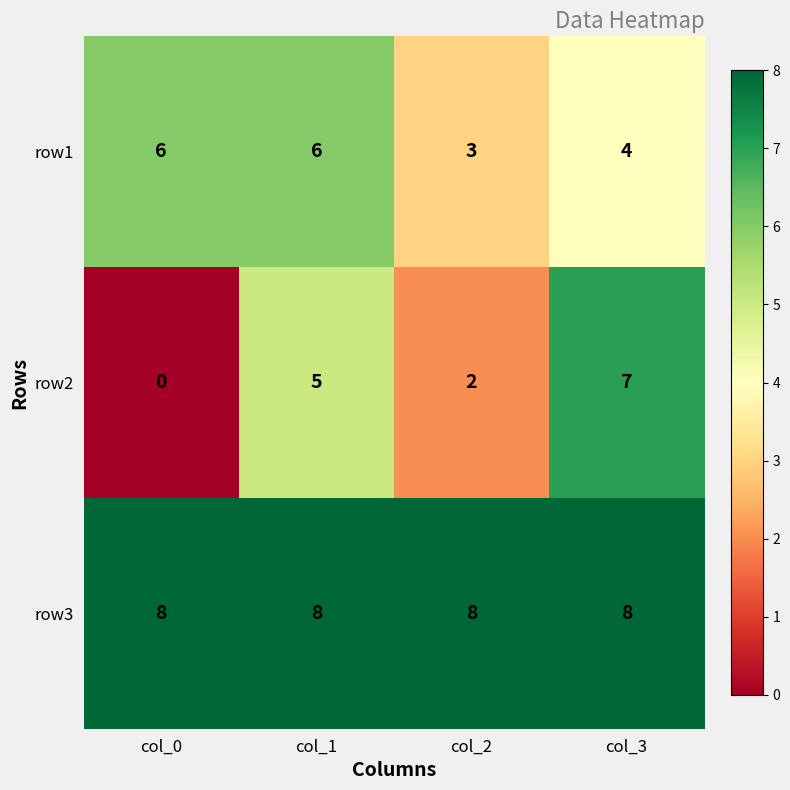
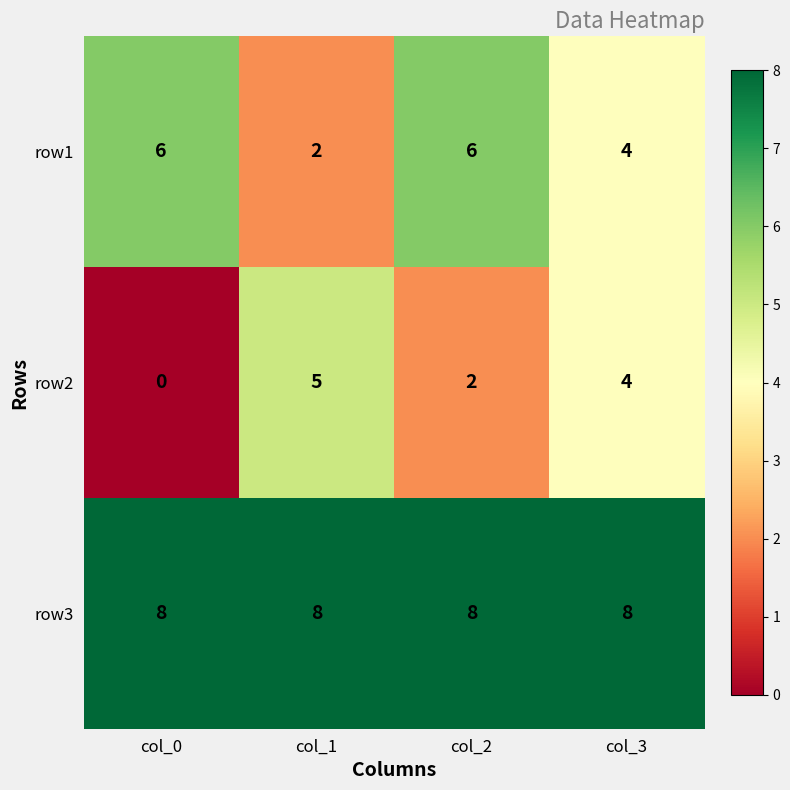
  {
    "row1": {
      "col_0": 6,
-     "col_1": 6,
-     "col_2": 3,
+     "col_1": 2,
+     "col_2": 6,
      "col_3": 4
    },
    "row2": {
      "col_0": 0,
      "col_1": 5,
      "col_2": 2,
-     "col_3": 7
+     "col_3": 4
    },
    "row3": {
      "col_0": 8,
      "col_1": 8,
      "col_2": 8,
      "col_3": 8
    }
  }
